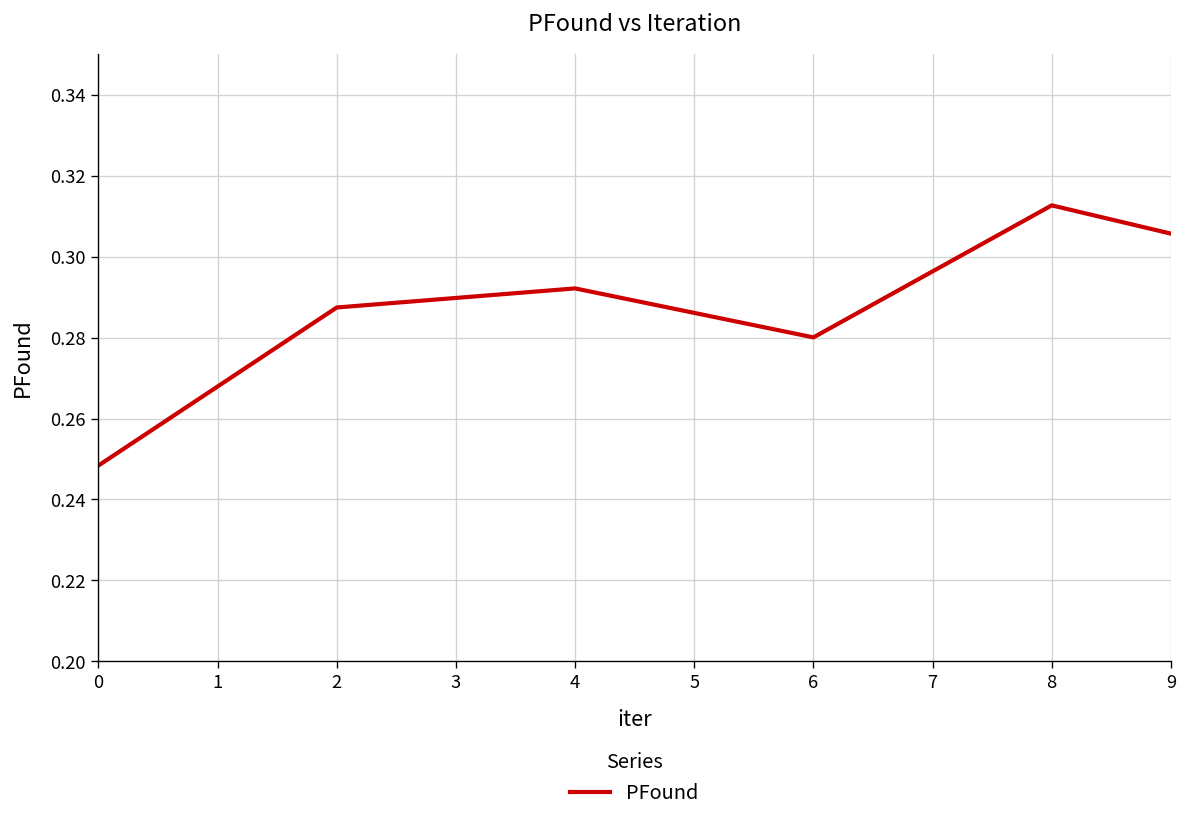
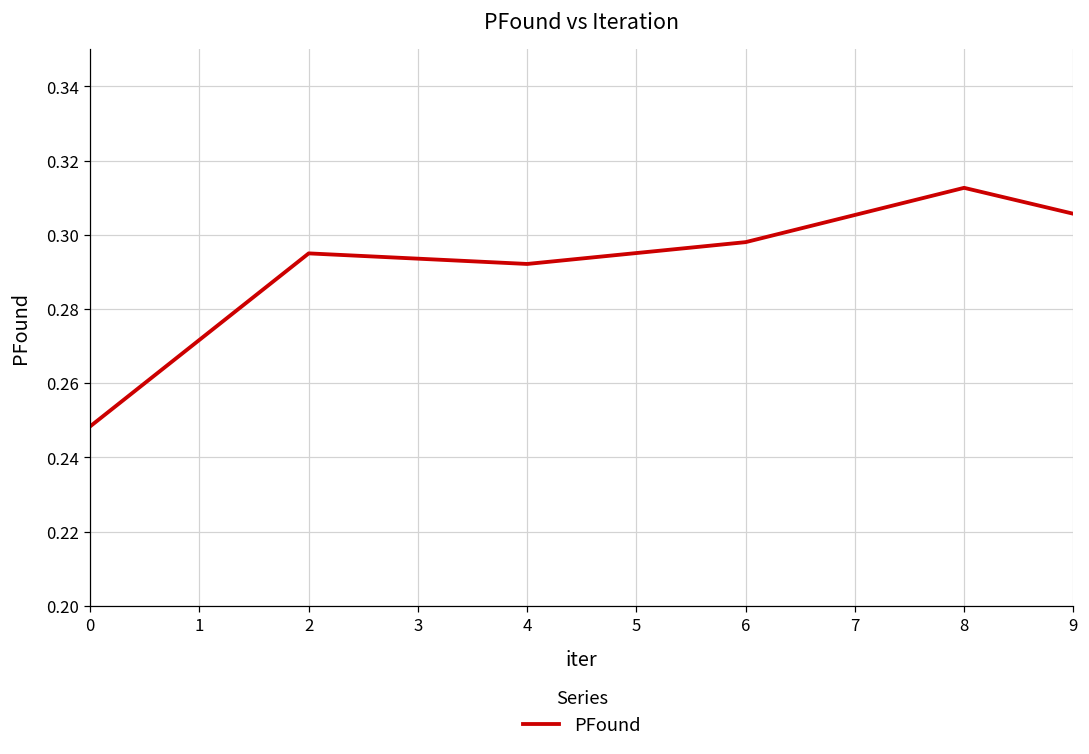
  {
    "0": 0.248,
-   "2": 0.287,
+   "2": 0.295,
    "4": 0.292,
-   "6": 0.280,
+   "6": 0.298,
    "8": 0.313,
    "9": 0.306
  }
